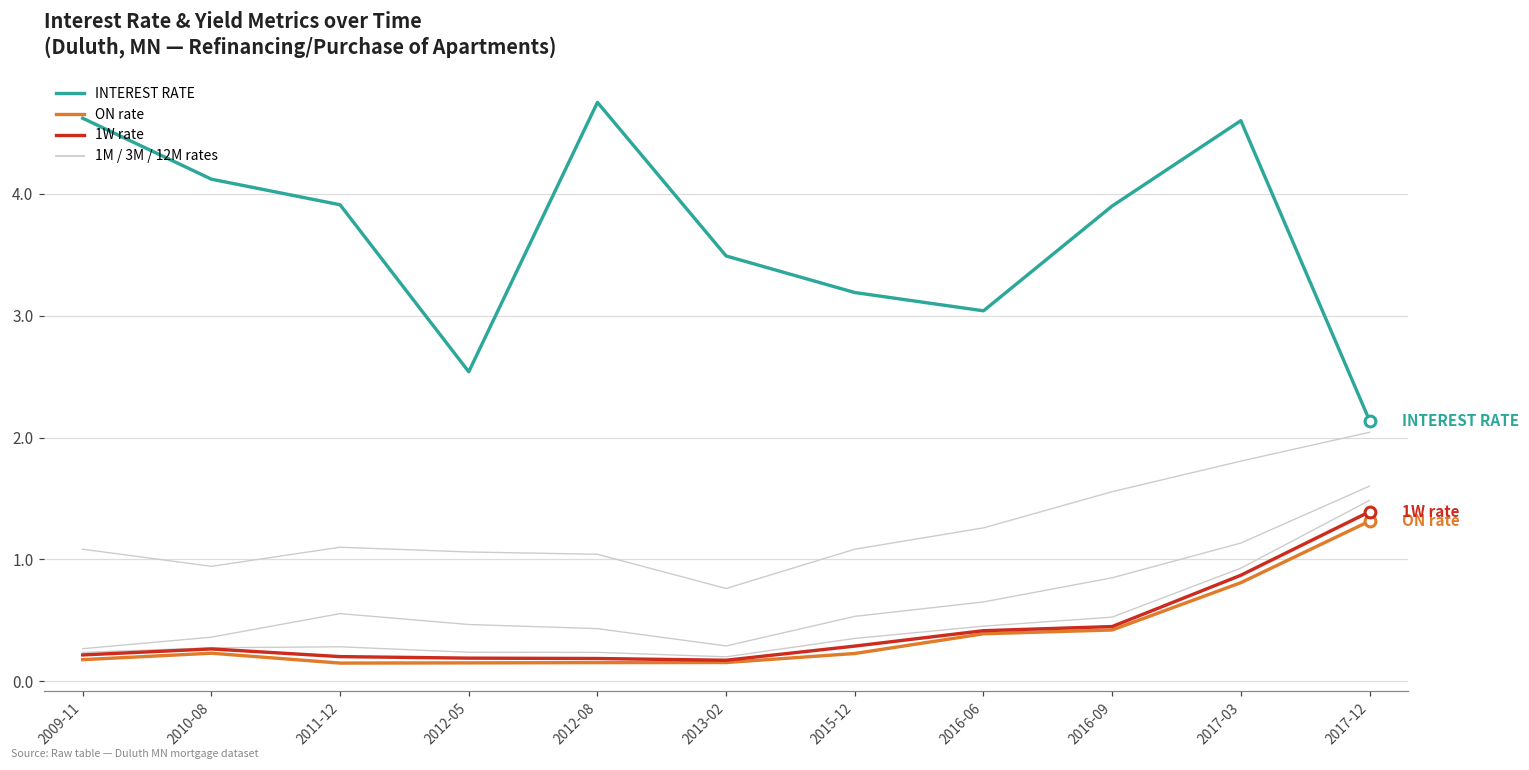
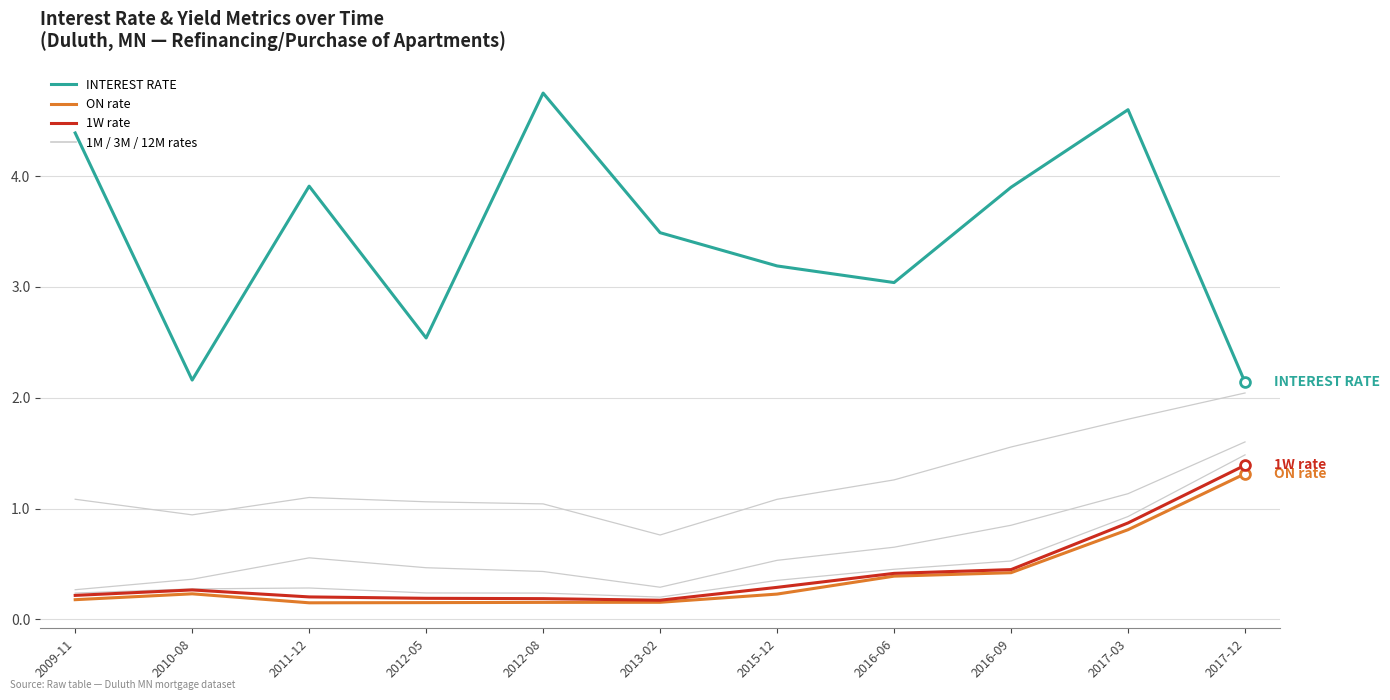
  {
    "INTEREST RATE": {
-     "2009-11": 4.62,
-     "2010-08": 4.12,
+     "2009-11": 4.39,
+     "2010-08": 2.16,
      "2011-12": 3.91,
      "2012-05": 2.54,
      "2012-08": 4.75,
      "2013-02": 3.49,
      "2015-12": 3.19,
      "2016-06": 3.04,
      "2016-09": 3.90,
      "2017-03": 4.60
    }
  }
